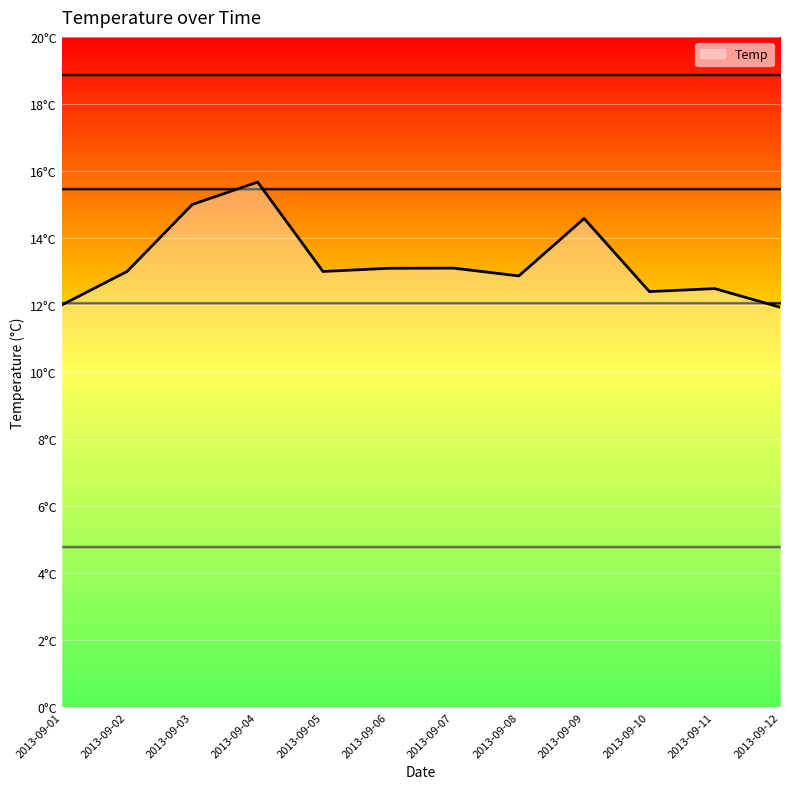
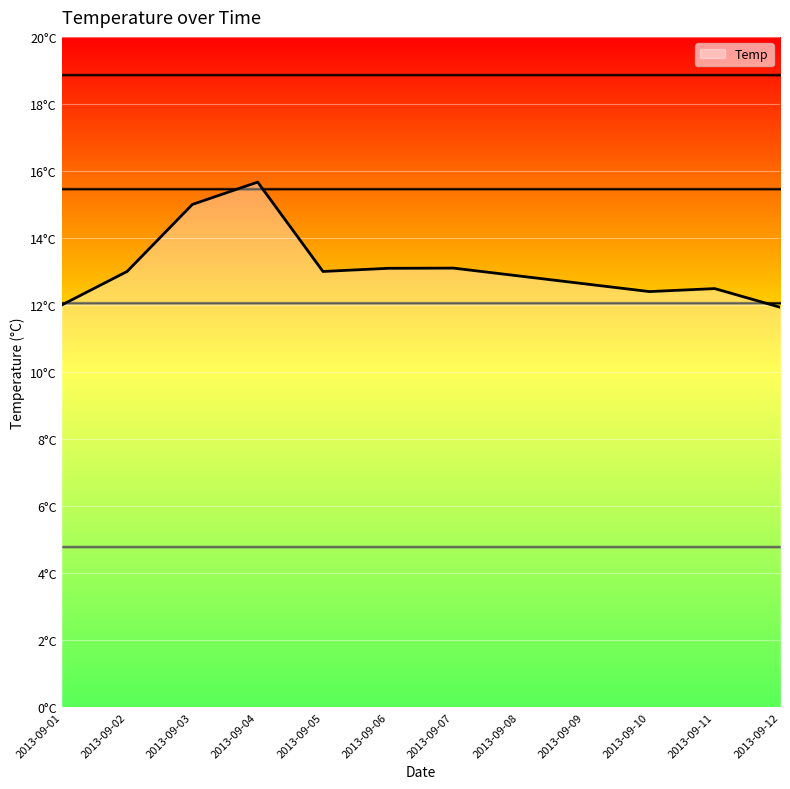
  {
    "2013-09-01": "12.0°C",
    "2013-09-02": "13.0°C",
    "2013-09-03": "15.0°C",
    "2013-09-04": "15.7°C",
    "2013-09-05": "13.0°C",
    "2013-09-06": "13.1°C",
    "2013-09-07": "13.1°C",
    "2013-09-08": "12.9°C",
-   "2013-09-09": "14.6°C",
+   "2013-09-09": "12.6°C",
    "2013-09-10": "12.4°C",
    "2013-09-11": "12.5°C",
    "2013-09-12": "11.9°C"
  }
